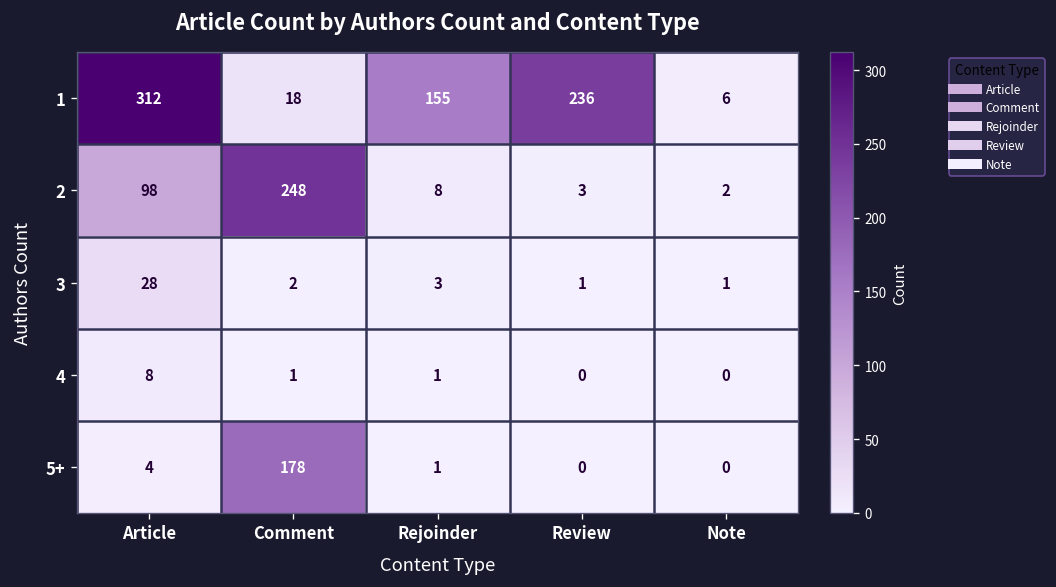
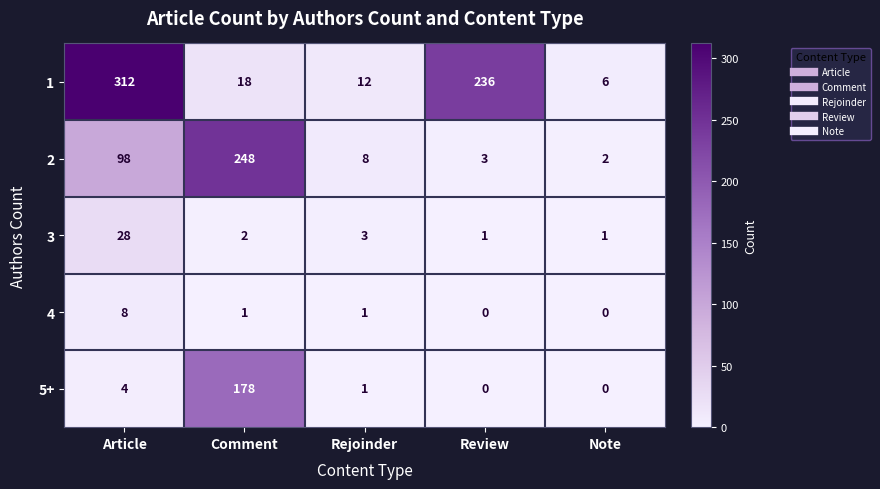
  {
    "1": {
      "Article": 312,
      "Comment": 18,
-     "Rejoinder": 155,
+     "Rejoinder": 12,
      "Review": 236,
      "Note": 6
    },
    "2": {
      "Article": 98,
      "Comment": 248,
      "Rejoinder": 8,
      "Review": 3,
      "Note": 2
    },
    "3": {
      "Article": 28,
      "Comment": 2,
      "Rejoinder": 3,
      "Review": 1,
      "Note": 1
    },
    "4": {
      "Article": 8,
      "Comment": 1,
      "Rejoinder": 1,
      "Review": 0,
      "Note": 0
    },
    "5+": {
      "Article": 4,
      "Comment": 178,
      "Rejoinder": 1,
      "Review": 0,
      "Note": 0
    }
  }
